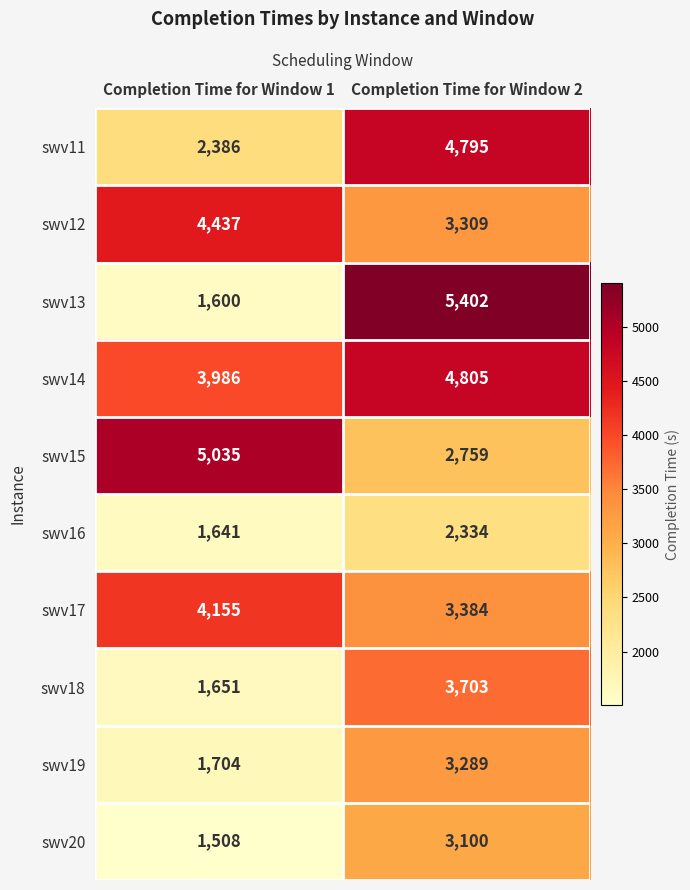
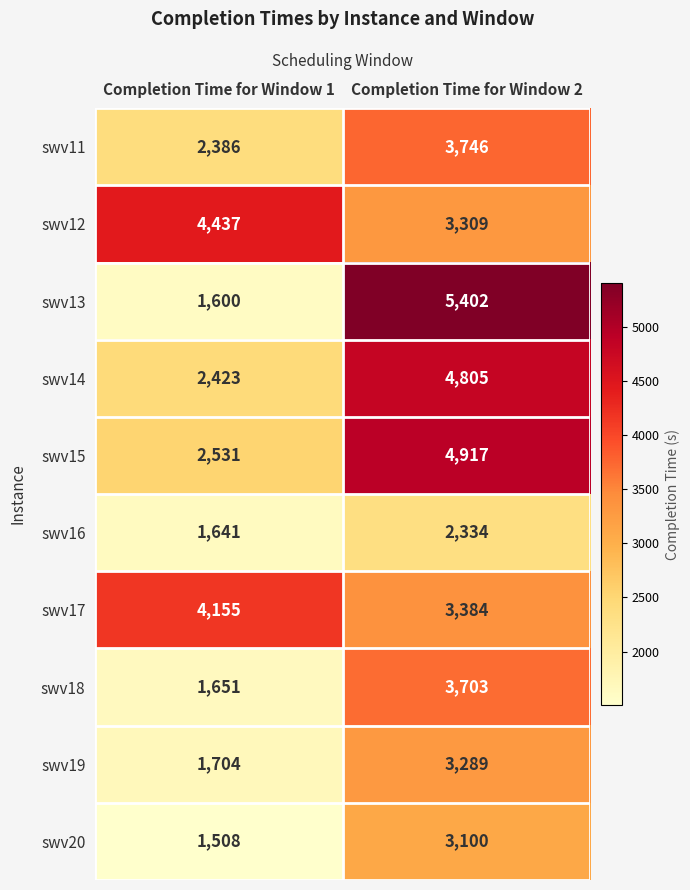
  {
    "swv11": {
      "Completion Time for Window 1": "2,386",
-     "Completion Time for Window 2": "4,795"
+     "Completion Time for Window 2": "3,746"
    },
    "swv12": {
      "Completion Time for Window 1": "4,437",
      "Completion Time for Window 2": "3,309"
    },
    "swv13": {
      "Completion Time for Window 1": "1,600",
      "Completion Time for Window 2": "5,402"
    },
    "swv14": {
-     "Completion Time for Window 1": "3,986",
+     "Completion Time for Window 1": "2,423",
      "Completion Time for Window 2": "4,805"
    },
    "swv15": {
-     "Completion Time for Window 1": "5,035",
-     "Completion Time for Window 2": "2,759"
+     "Completion Time for Window 1": "2,531",
+     "Completion Time for Window 2": "4,917"
    },
    "swv16": {
      "Completion Time for Window 1": "1,641",
      "Completion Time for Window 2": "2,334"
    },
    "swv17": {
      "Completion Time for Window 1": "4,155",
      "Completion Time for Window 2": "3,384"
    },
    "swv18": {
      "Completion Time for Window 1": "1,651",
      "Completion Time for Window 2": "3,703"
    },
    "swv19": {
      "Completion Time for Window 1": "1,704",
      "Completion Time for Window 2": "3,289"
    },
    "swv20": {
      "Completion Time for Window 1": "1,508",
      "Completion Time for Window 2": "3,100"
    }
  }
